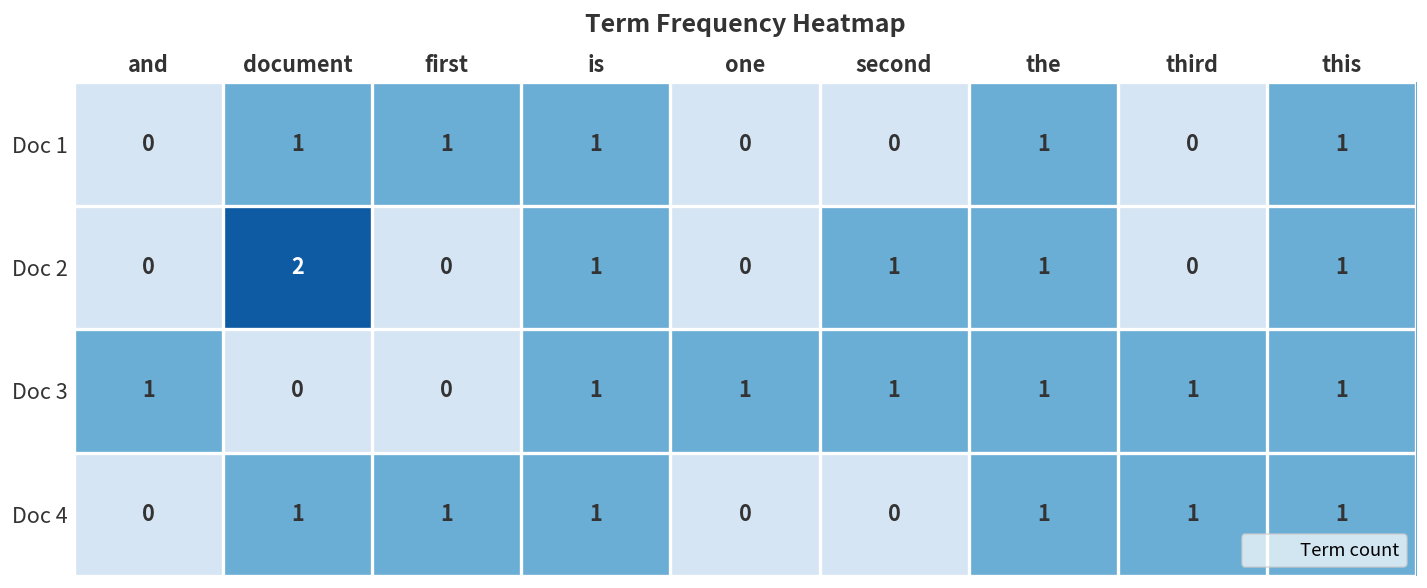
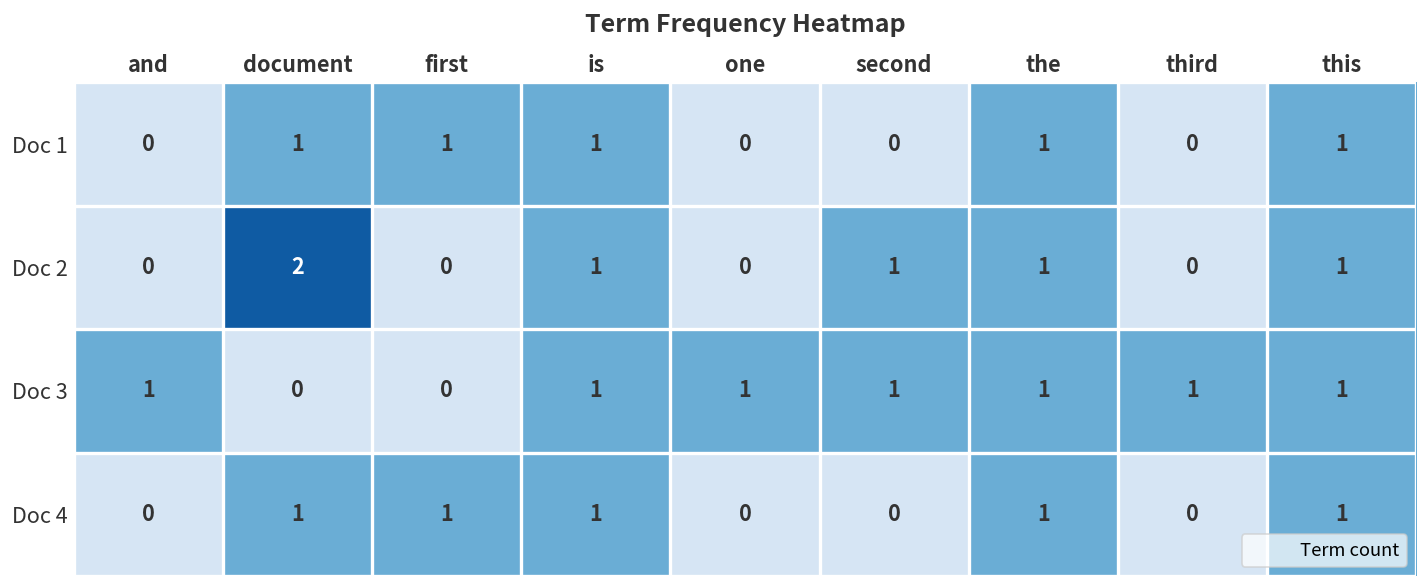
  {
    "Doc 1": {
      "and": 0,
      "document": 1,
      "first": 1,
      "is": 1,
      "one": 0,
      "second": 0,
      "the": 1,
      "third": 0,
      "this": 1
    },
    "Doc 2": {
      "and": 0,
      "document": 2,
      "first": 0,
      "is": 1,
      "one": 0,
      "second": 1,
      "the": 1,
      "third": 0,
      "this": 1
    },
    "Doc 3": {
      "and": 1,
      "document": 0,
      "first": 0,
      "is": 1,
      "one": 1,
      "second": 1,
      "the": 1,
      "third": 1,
      "this": 1
    },
    "Doc 4": {
      "and": 0,
      "document": 1,
      "first": 1,
      "is": 1,
      "one": 0,
      "second": 0,
      "the": 1,
-     "third": 1,
+     "third": 0,
      "this": 1
    }
  }
